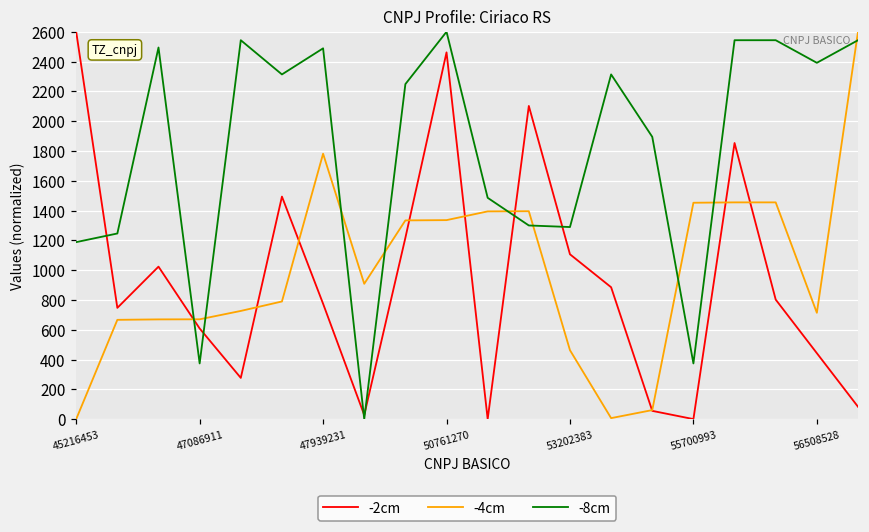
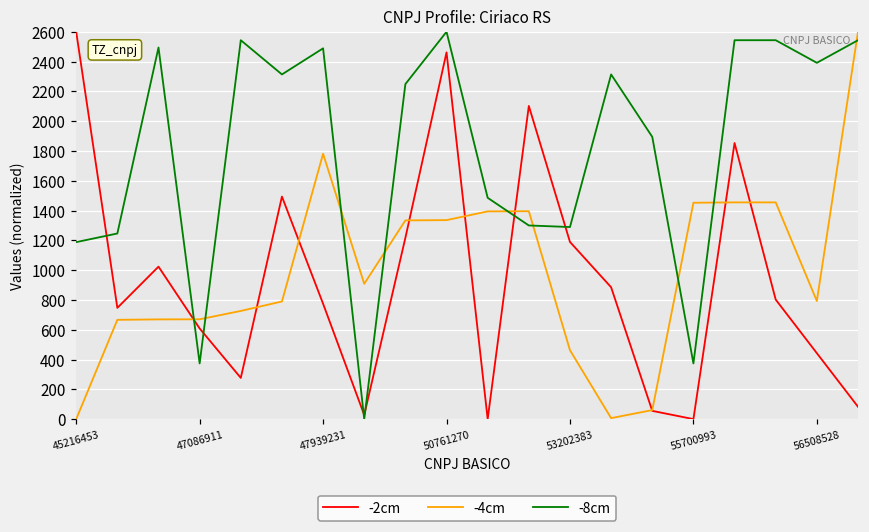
  {
    "-2cm": {
      "45216453": 2600,
      "47086911": 610,
      "47939231": 770,
      "50761270": 2460,
-     "53202383": 1110,
+     "53202383": 1190,
      "55700993": 0,
      "56508528": 440
    },
    "-4cm": {
      "45216453": 0,
      "47086911": 670,
      "47939231": 1780,
      "50761270": 1340,
      "53202383": 460,
      "55700993": 1450,
-     "56508528": 710
+     "56508528": 790
    },
    "-8cm": {
      "45216453": 1190,
      "47086911": 370,
      "47939231": 2490,
      "50761270": 2600,
      "53202383": 1290,
      "55700993": 370,
      "56508528": 2390
    }
  }
